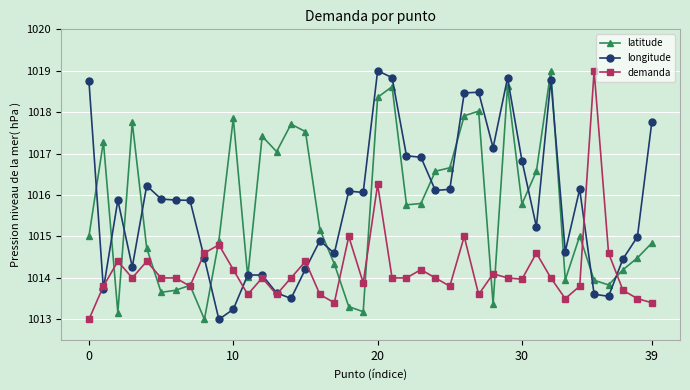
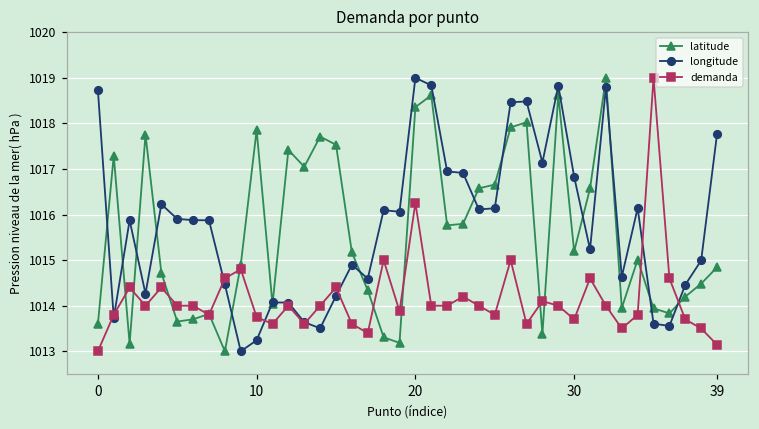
  {
    "latitude": {
-     "0": 1015.0,
+     "0": 1013.6,
      "10": 1017.9,
      "20": 1018.4,
-     "30": 1015.8,
+     "30": 1015.2,
      "39": 1014.8
    },
    "longitude": {
      "0": 1018.7,
      "10": 1013.2,
      "20": 1019.0,
      "30": 1016.8,
      "39": 1017.8
    },
    "demanda": {
      "0": 1013.0,
-     "10": 1014.2,
+     "10": 1013.8,
      "20": 1016.3,
-     "30": 1014.0,
-     "39": 1013.4
+     "30": 1013.7,
+     "39": 1013.1
    }
  }
